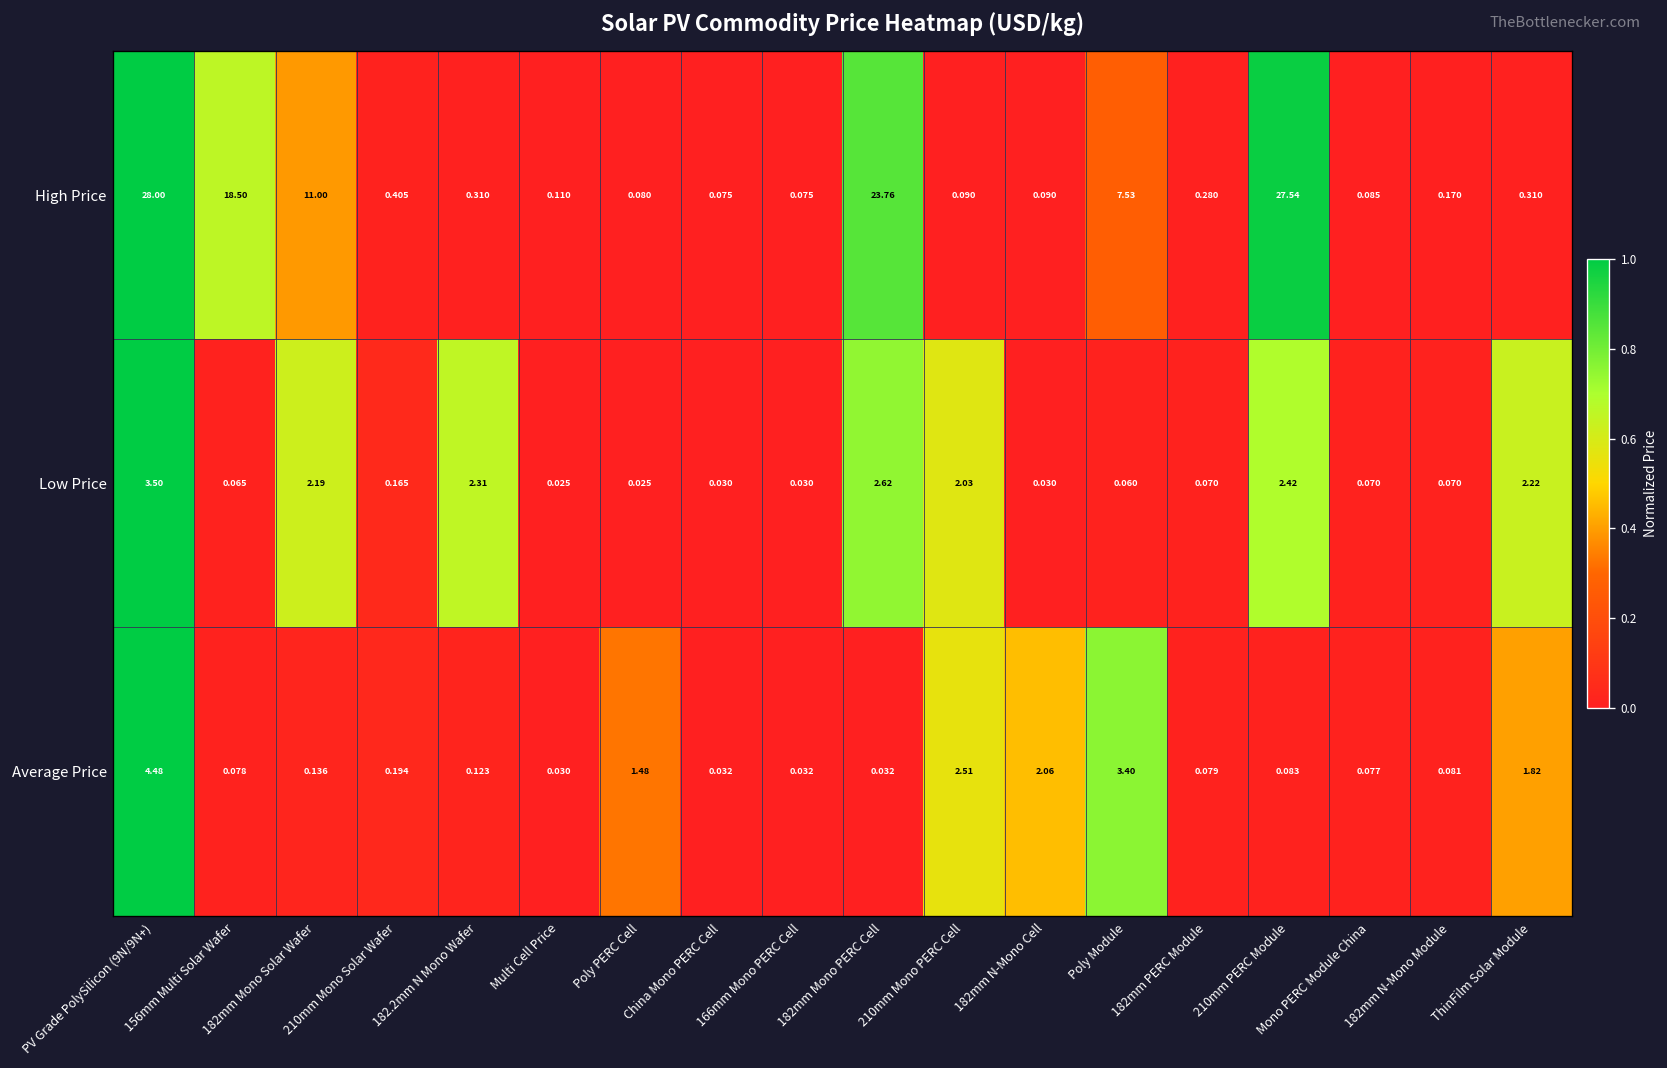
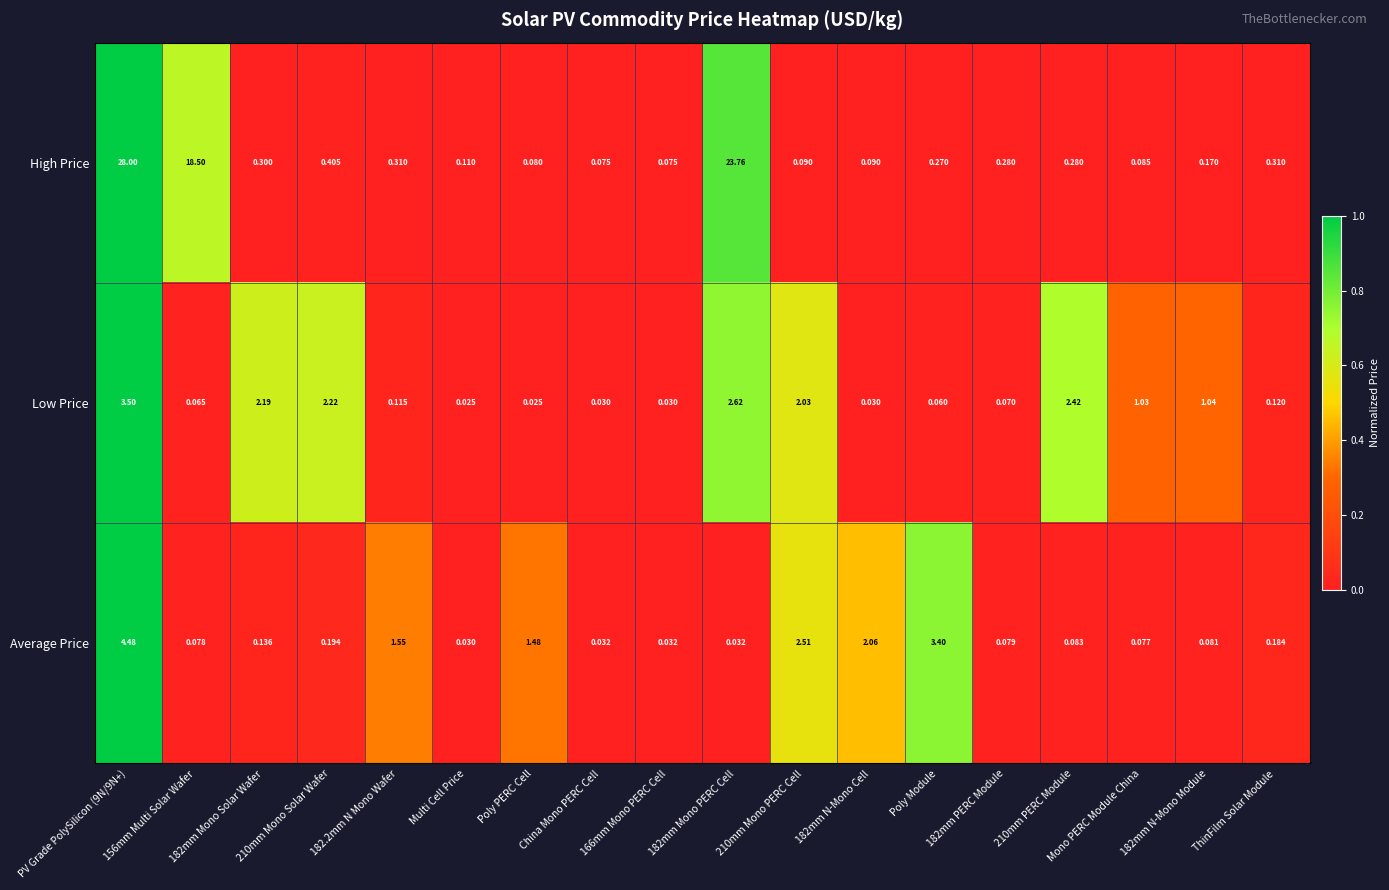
  {
    "High Price": {
      "PV Grade PolySilicon (9N/9N+)": 28.00,
      "156mm Multi Solar Wafer": 18.50,
-     "182mm Mono Solar Wafer": 11.00,
+     "182mm Mono Solar Wafer": 0.300,
      "210mm Mono Solar Wafer": 0.405,
      "182.2mm N Mono Wafer": 0.310,
      "Multi Cell Price": 0.110,
      "Poly PERC Cell": 0.080,
      "China Mono PERC Cell": 0.075,
      "166mm Mono PERC Cell": 0.075,
      "182mm Mono PERC Cell": 23.76,
      "210mm Mono PERC Cell": 0.090,
      "182mm N-Mono Cell": 0.090,
-     "Poly Module": 7.53,
+     "Poly Module": 0.270,
      "182mm PERC Module": 0.280,
-     "210mm PERC Module": 27.54,
+     "210mm PERC Module": 0.280,
      "Mono PERC Module China": 0.085,
      "182mm N-Mono Module": 0.170,
      "ThinFilm Solar Module": 0.310
    },
    "Low Price": {
      "PV Grade PolySilicon (9N/9N+)": 3.50,
      "156mm Multi Solar Wafer": 0.065,
      "182mm Mono Solar Wafer": 2.19,
-     "210mm Mono Solar Wafer": 0.165,
-     "182.2mm N Mono Wafer": 2.31,
+     "210mm Mono Solar Wafer": 2.22,
+     "182.2mm N Mono Wafer": 0.115,
      "Multi Cell Price": 0.025,
      "Poly PERC Cell": 0.025,
      "China Mono PERC Cell": 0.030,
      "166mm Mono PERC Cell": 0.030,
      "182mm Mono PERC Cell": 2.62,
      "210mm Mono PERC Cell": 2.03,
      "182mm N-Mono Cell": 0.030,
      "Poly Module": 0.060,
      "182mm PERC Module": 0.070,
      "210mm PERC Module": 2.42,
-     "Mono PERC Module China": 0.070,
-     "182mm N-Mono Module": 0.070,
-     "ThinFilm Solar Module": 2.22
+     "Mono PERC Module China": 1.03,
+     "182mm N-Mono Module": 1.04,
+     "ThinFilm Solar Module": 0.120
    },
    "Average Price": {
      "PV Grade PolySilicon (9N/9N+)": 4.48,
      "156mm Multi Solar Wafer": 0.078,
      "182mm Mono Solar Wafer": 0.136,
      "210mm Mono Solar Wafer": 0.194,
-     "182.2mm N Mono Wafer": 0.123,
+     "182.2mm N Mono Wafer": 1.55,
      "Multi Cell Price": 0.030,
      "Poly PERC Cell": 1.48,
      "China Mono PERC Cell": 0.032,
      "166mm Mono PERC Cell": 0.032,
      "182mm Mono PERC Cell": 0.032,
      "210mm Mono PERC Cell": 2.51,
      "182mm N-Mono Cell": 2.06,
      "Poly Module": 3.40,
      "182mm PERC Module": 0.079,
      "210mm PERC Module": 0.083,
      "Mono PERC Module China": 0.077,
      "182mm N-Mono Module": 0.081,
-     "ThinFilm Solar Module": 1.82
+     "ThinFilm Solar Module": 0.184
    }
  }
